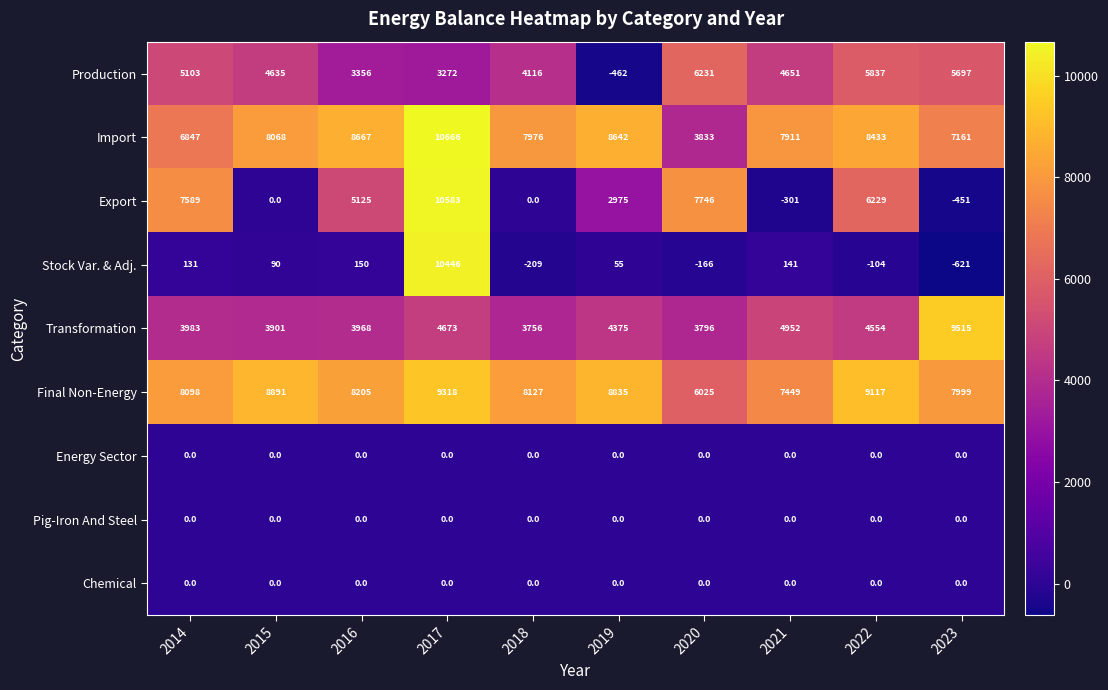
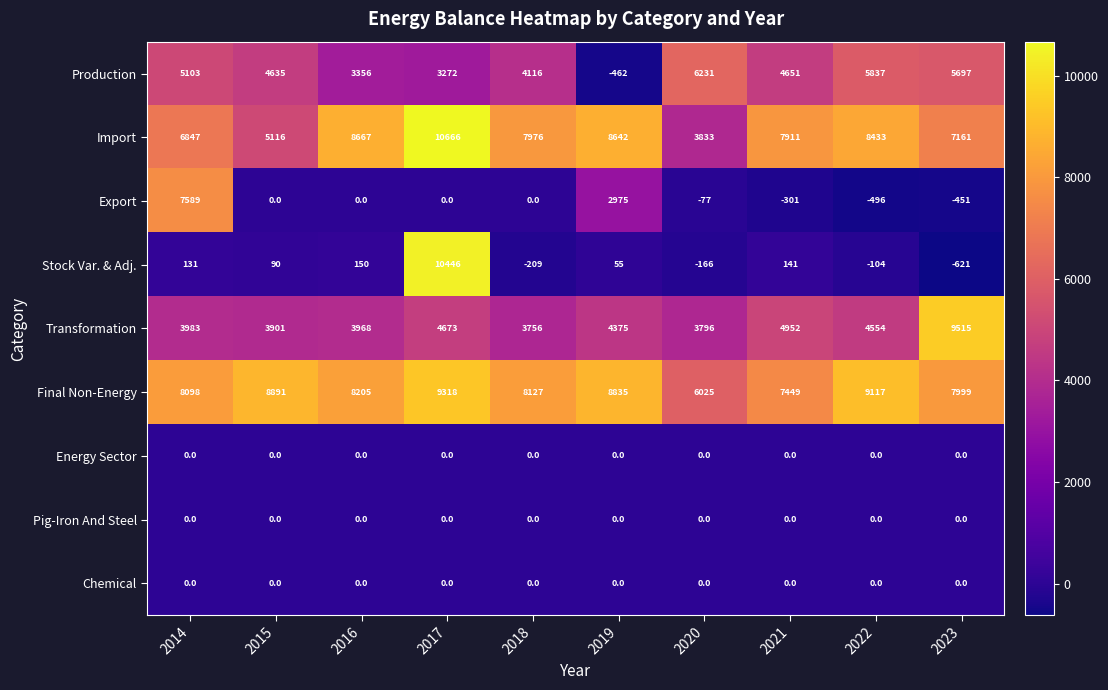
  {
    "Production": {
      "2014": 5103,
      "2015": 4635,
      "2016": 3356,
      "2017": 3272,
      "2018": 4116,
      "2019": -462,
      "2020": 6231,
      "2021": 4651,
      "2022": 5837,
      "2023": 5697
    },
    "Import": {
      "2014": 6847,
-     "2015": 8068,
+     "2015": 5116,
      "2016": 8667,
      "2017": 10666,
      "2018": 7976,
      "2019": 8642,
      "2020": 3833,
      "2021": 7911,
      "2022": 8433,
      "2023": 7161
    },
    "Export": {
      "2014": 7589,
      "2015": 0.0,
-     "2016": 5125,
-     "2017": 10583,
+     "2016": 0.0,
+     "2017": 0.0,
      "2018": 0.0,
      "2019": 2975,
-     "2020": 7746,
+     "2020": -77,
      "2021": -301,
-     "2022": 6229,
+     "2022": -496,
      "2023": -451
    },
    "Stock Var. & Adj.": {
      "2014": 131,
      "2015": 90,
      "2016": 150,
      "2017": 10446,
      "2018": -209,
      "2019": 55,
      "2020": -166,
      "2021": 141,
      "2022": -104,
      "2023": -621
    },
    "Transformation": {
      "2014": 3983,
      "2015": 3901,
      "2016": 3968,
      "2017": 4673,
      "2018": 3756,
      "2019": 4375,
      "2020": 3796,
      "2021": 4952,
      "2022": 4554,
      "2023": 9515
    },
    "Final Non-Energy": {
      "2014": 8098,
      "2015": 8891,
      "2016": 8205,
      "2017": 9318,
      "2018": 8127,
      "2019": 8835,
      "2020": 6025,
      "2021": 7449,
      "2022": 9117,
      "2023": 7999
    },
    "Energy Sector": {
      "2014": 0.0,
      "2015": 0.0,
      "2016": 0.0,
      "2017": 0.0,
      "2018": 0.0,
      "2019": 0.0,
      "2020": 0.0,
      "2021": 0.0,
      "2022": 0.0,
      "2023": 0.0
    },
    "Pig-Iron And Steel": {
      "2014": 0.0,
      "2015": 0.0,
      "2016": 0.0,
      "2017": 0.0,
      "2018": 0.0,
      "2019": 0.0,
      "2020": 0.0,
      "2021": 0.0,
      "2022": 0.0,
      "2023": 0.0
    },
    "Chemical": {
      "2014": 0.0,
      "2015": 0.0,
      "2016": 0.0,
      "2017": 0.0,
      "2018": 0.0,
      "2019": 0.0,
      "2020": 0.0,
      "2021": 0.0,
      "2022": 0.0,
      "2023": 0.0
    }
  }
